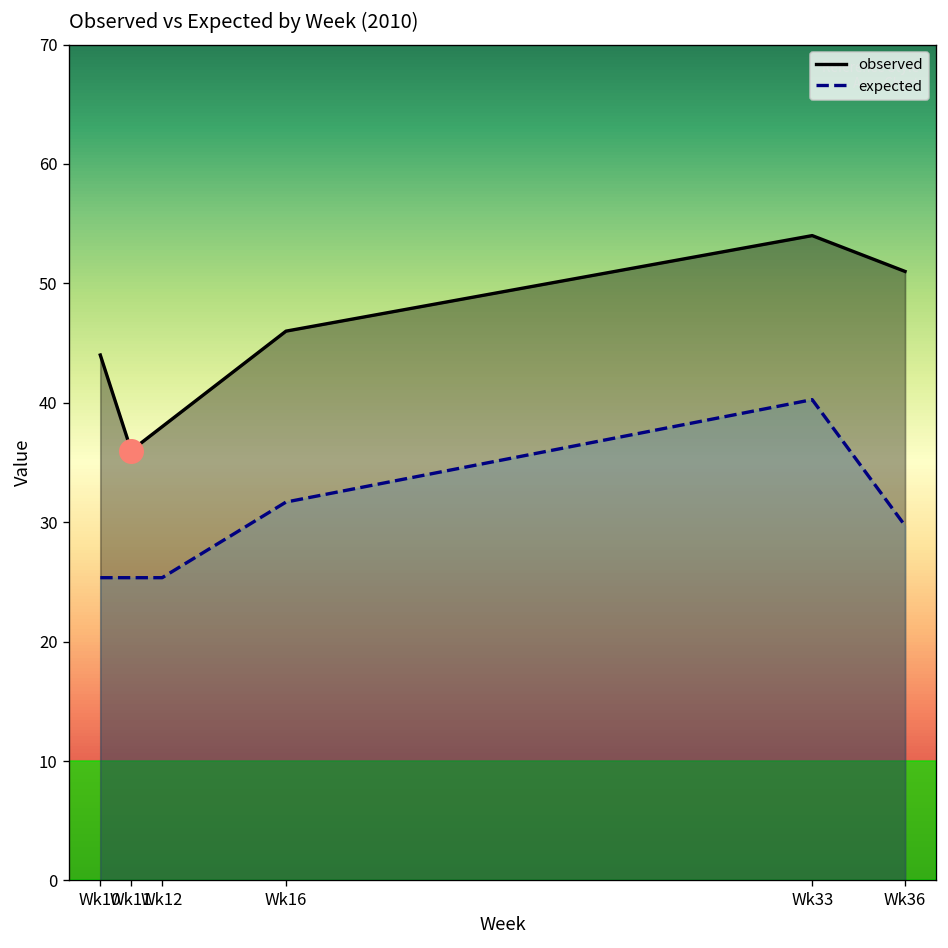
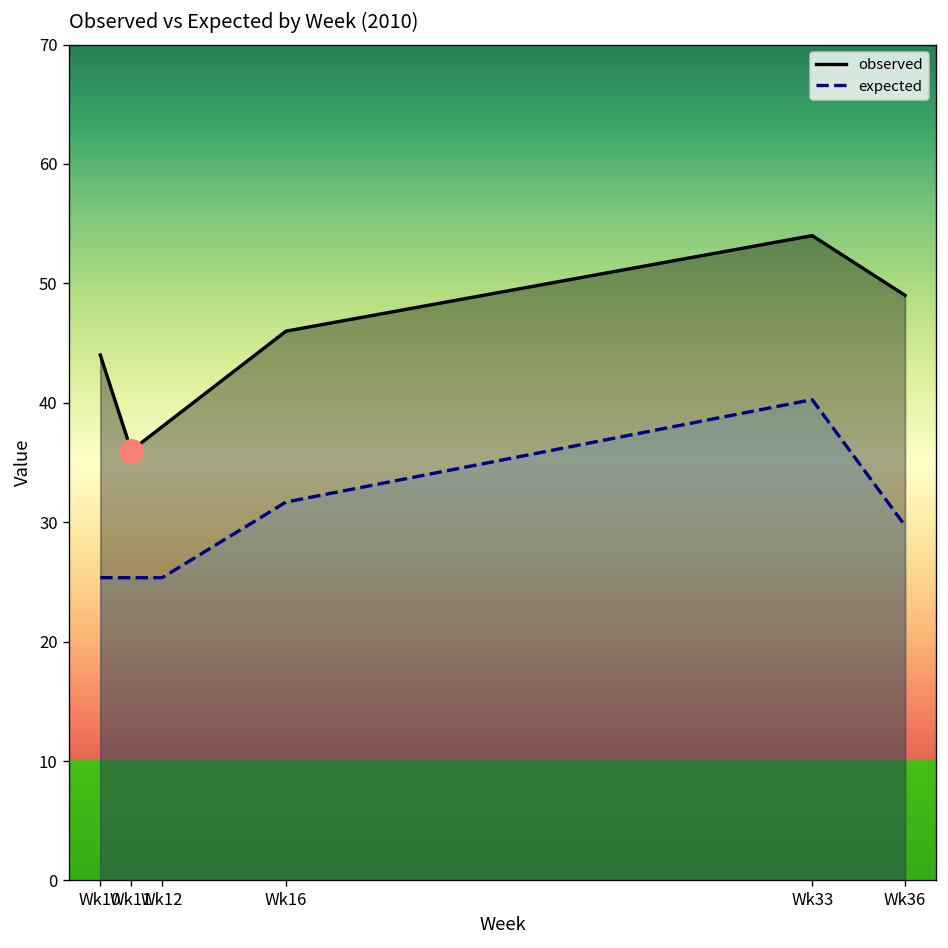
  {
    "observed": {
      "Wk16": 46,
      "Wk33": 54,
-     "Wk36": 51
+     "Wk36": 49
    }
  }
